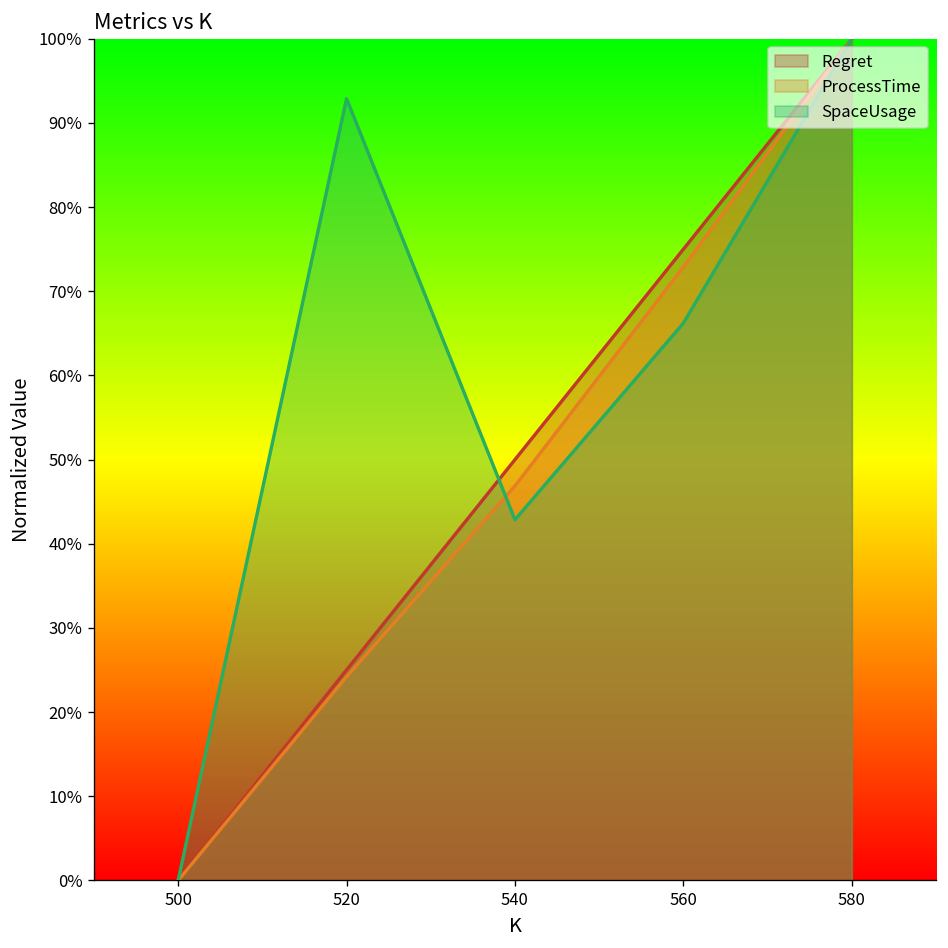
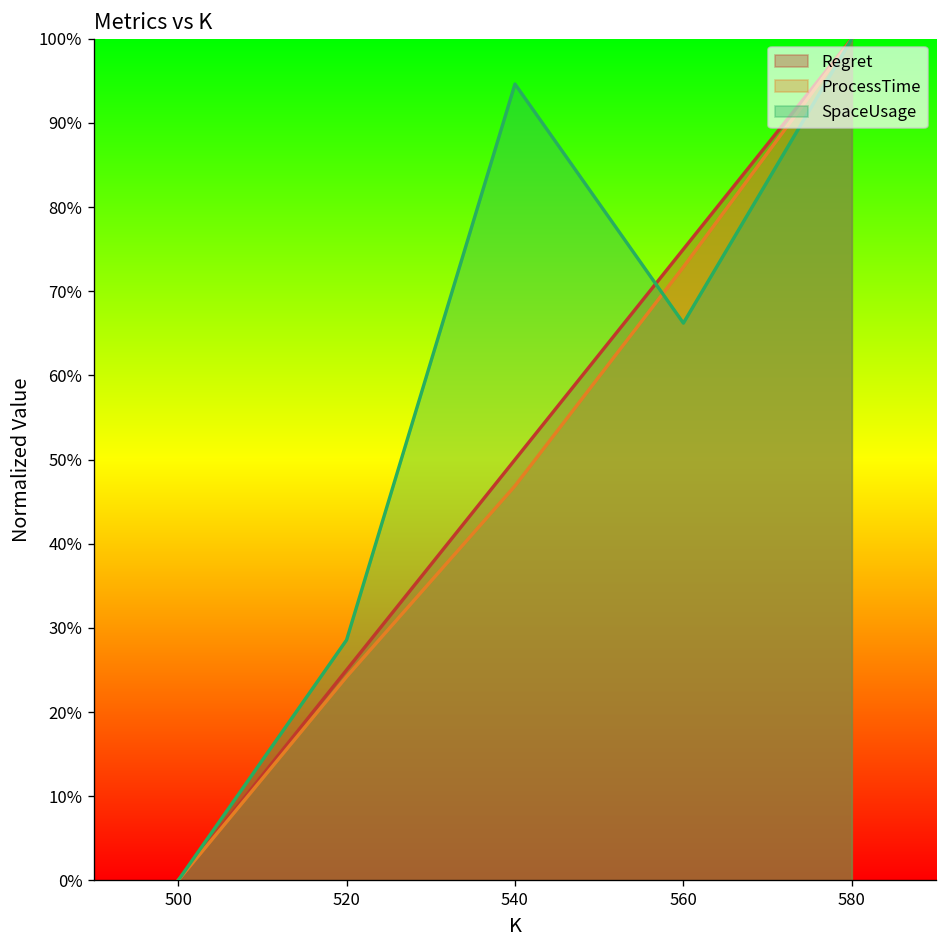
  {
    "SpaceUsage": {
-     "520": "93%",
-     "540": "43%",
+     "520": "29%",
+     "540": "95%",
      "560": "66%"
    }
  }
